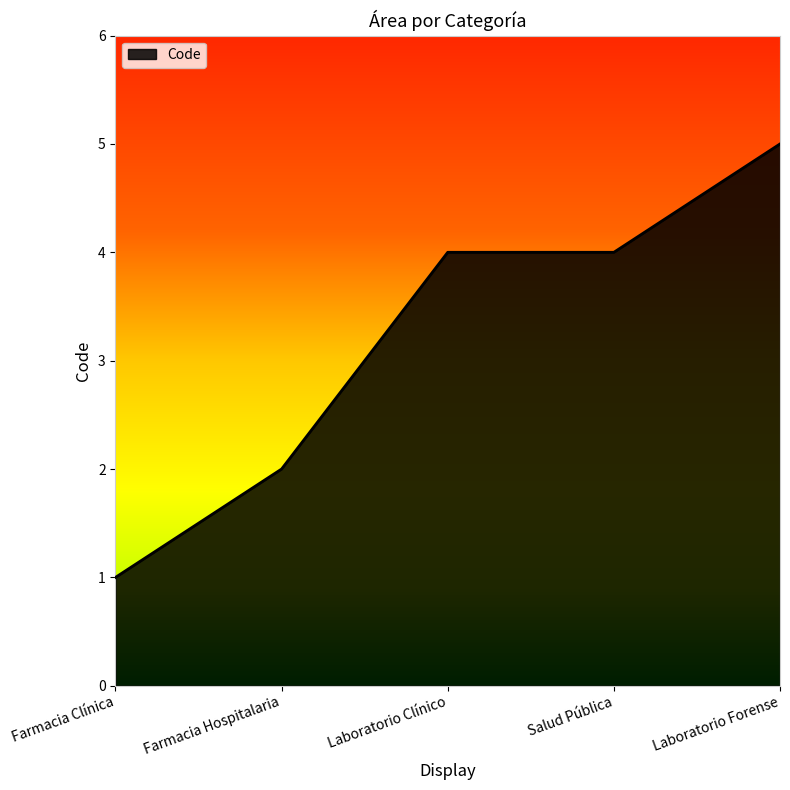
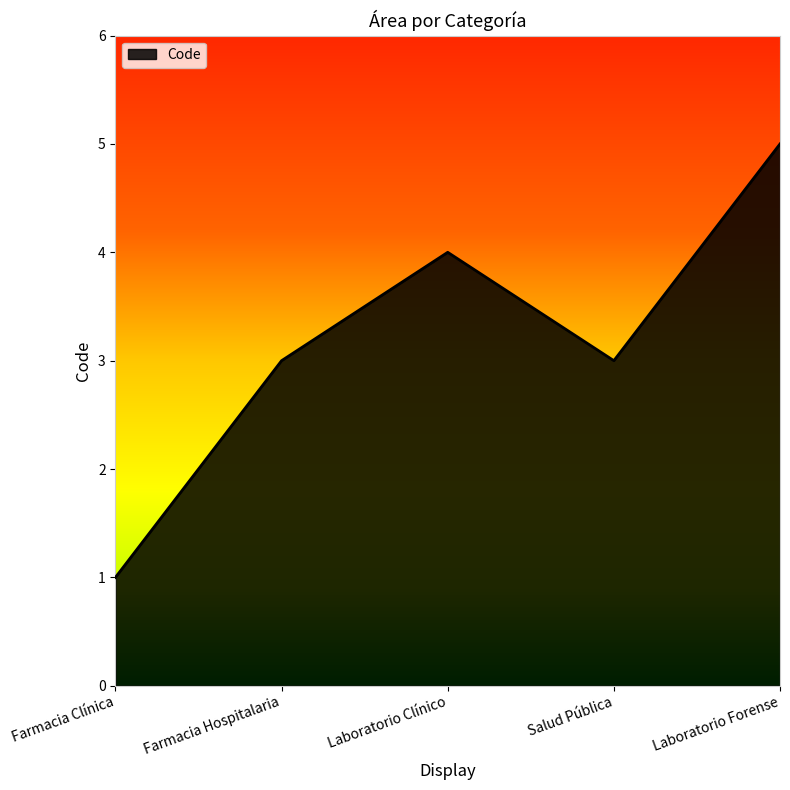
  {
    "Farmacia Clínica": 1,
-   "Farmacia Hospitalaria": 2,
+   "Farmacia Hospitalaria": 3,
    "Laboratorio Clínico": 4,
-   "Salud Pública": 4,
+   "Salud Pública": 3,
    "Laboratorio Forense": 5
  }
